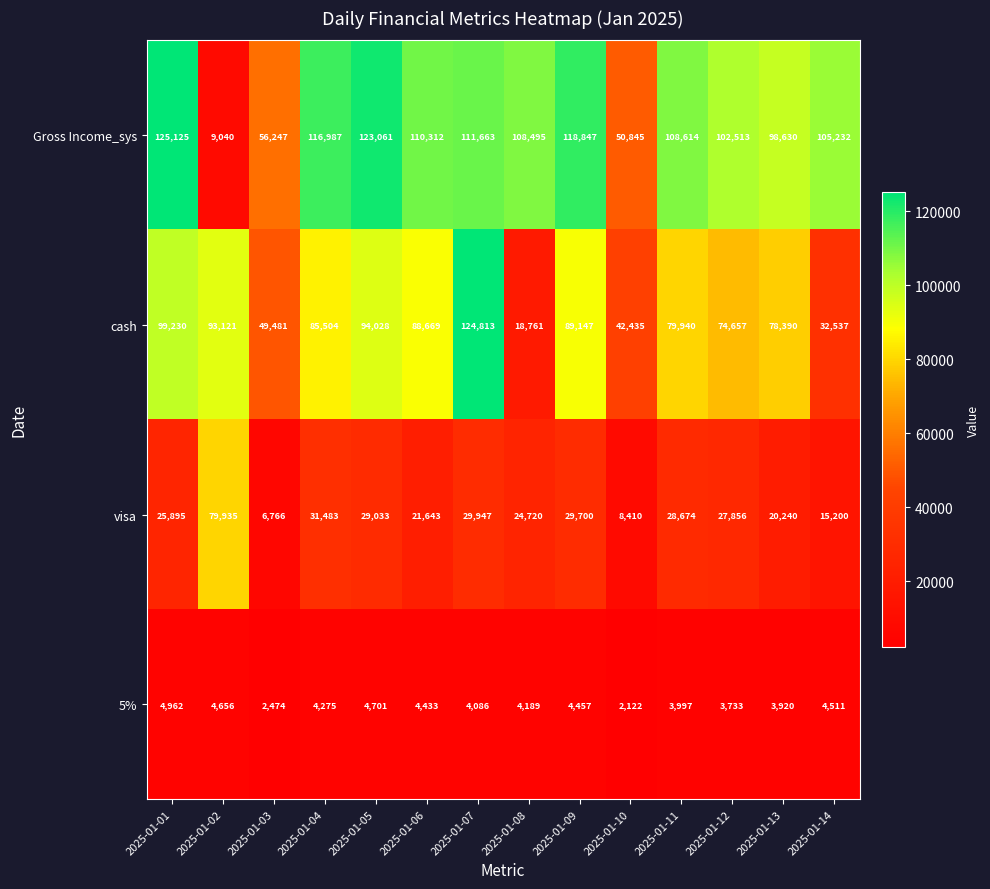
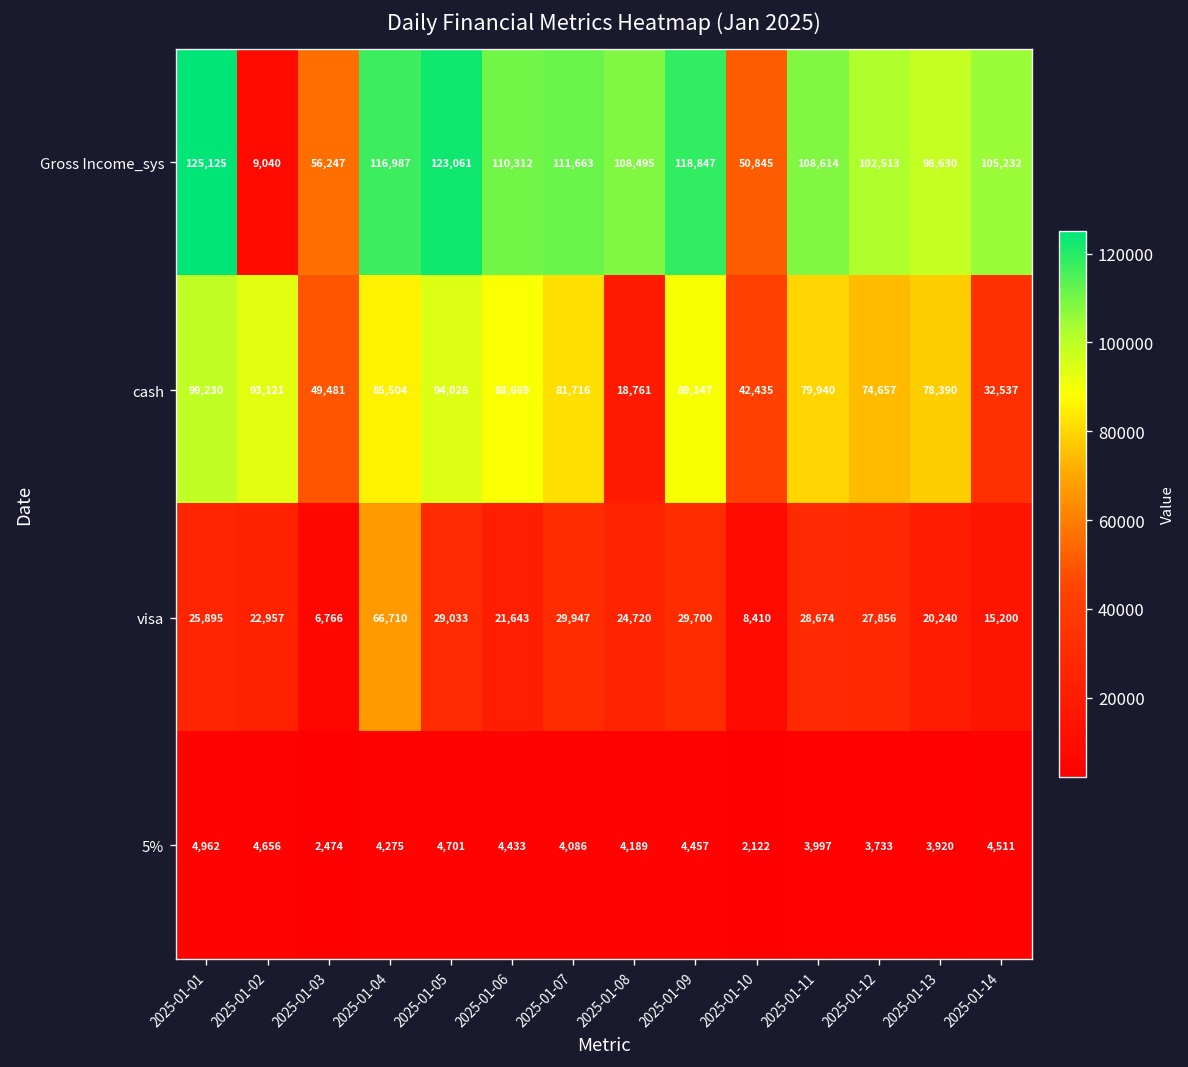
  {
    "Gross Income_sys": {
      "2025-01-01": "125,125",
      "2025-01-02": "9,040",
      "2025-01-03": "56,247",
      "2025-01-04": "116,987",
      "2025-01-05": "123,061",
      "2025-01-06": "110,312",
      "2025-01-07": "111,663",
      "2025-01-08": "108,495",
      "2025-01-09": "118,847",
      "2025-01-10": "50,845",
      "2025-01-11": "108,614",
      "2025-01-12": "102,513",
      "2025-01-13": "98,630",
      "2025-01-14": "105,232"
    },
    "cash": {
      "2025-01-01": "99,230",
      "2025-01-02": "93,121",
      "2025-01-03": "49,481",
      "2025-01-04": "85,504",
      "2025-01-05": "94,028",
      "2025-01-06": "88,669",
-     "2025-01-07": "124,813",
+     "2025-01-07": "81,716",
      "2025-01-08": "18,761",
      "2025-01-09": "89,147",
      "2025-01-10": "42,435",
      "2025-01-11": "79,940",
      "2025-01-12": "74,657",
      "2025-01-13": "78,390",
      "2025-01-14": "32,537"
    },
    "visa": {
      "2025-01-01": "25,895",
-     "2025-01-02": "79,935",
+     "2025-01-02": "22,957",
      "2025-01-03": "6,766",
-     "2025-01-04": "31,483",
+     "2025-01-04": "66,710",
      "2025-01-05": "29,033",
      "2025-01-06": "21,643",
      "2025-01-07": "29,947",
      "2025-01-08": "24,720",
      "2025-01-09": "29,700",
      "2025-01-10": "8,410",
      "2025-01-11": "28,674",
      "2025-01-12": "27,856",
      "2025-01-13": "20,240",
      "2025-01-14": "15,200"
    },
    "5%": {
      "2025-01-01": "4,962",
      "2025-01-02": "4,656",
      "2025-01-03": "2,474",
      "2025-01-04": "4,275",
      "2025-01-05": "4,701",
      "2025-01-06": "4,433",
      "2025-01-07": "4,086",
      "2025-01-08": "4,189",
      "2025-01-09": "4,457",
      "2025-01-10": "2,122",
      "2025-01-11": "3,997",
      "2025-01-12": "3,733",
      "2025-01-13": "3,920",
      "2025-01-14": "4,511"
    }
  }
